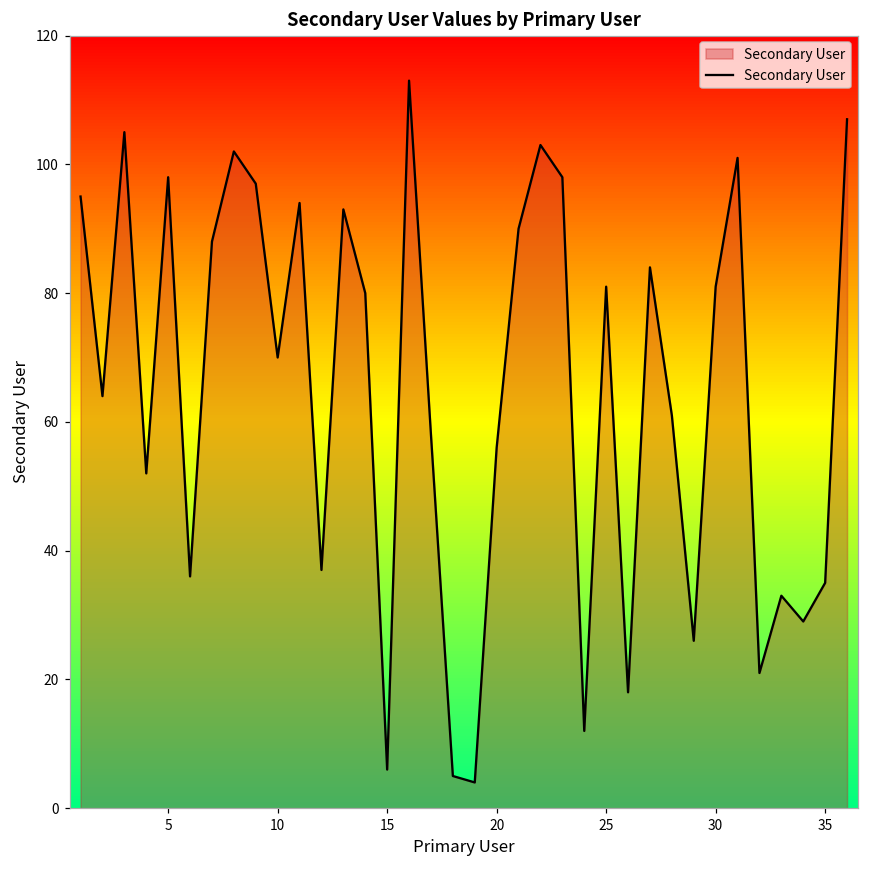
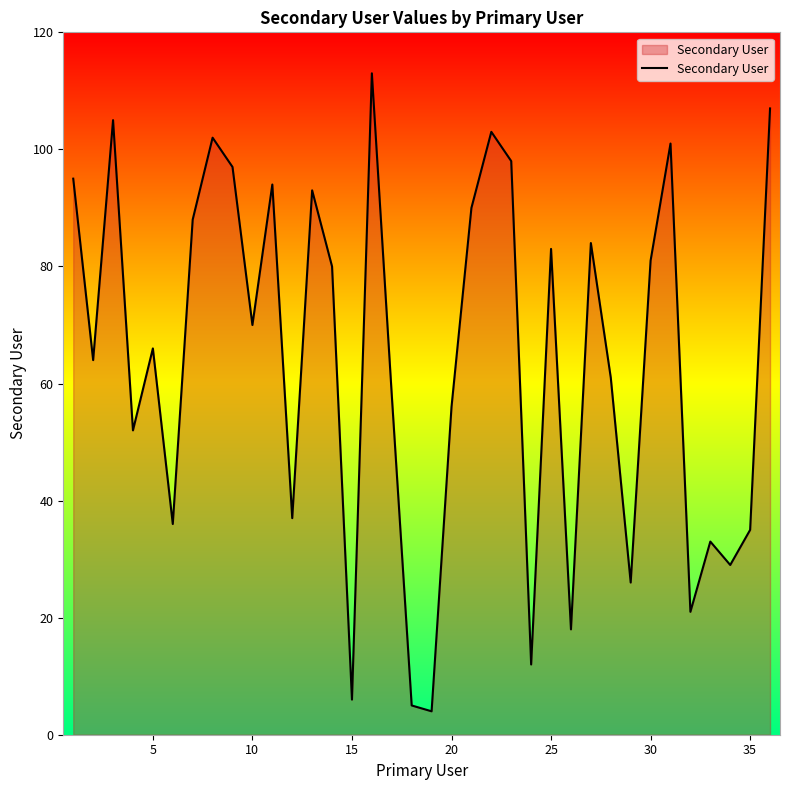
  {
-   "5": 98,
+   "5": 66,
    "10": 70,
    "15": 6,
    "20": 56,
-   "25": 81,
+   "25": 83,
    "30": 81,
    "35": 35
  }
